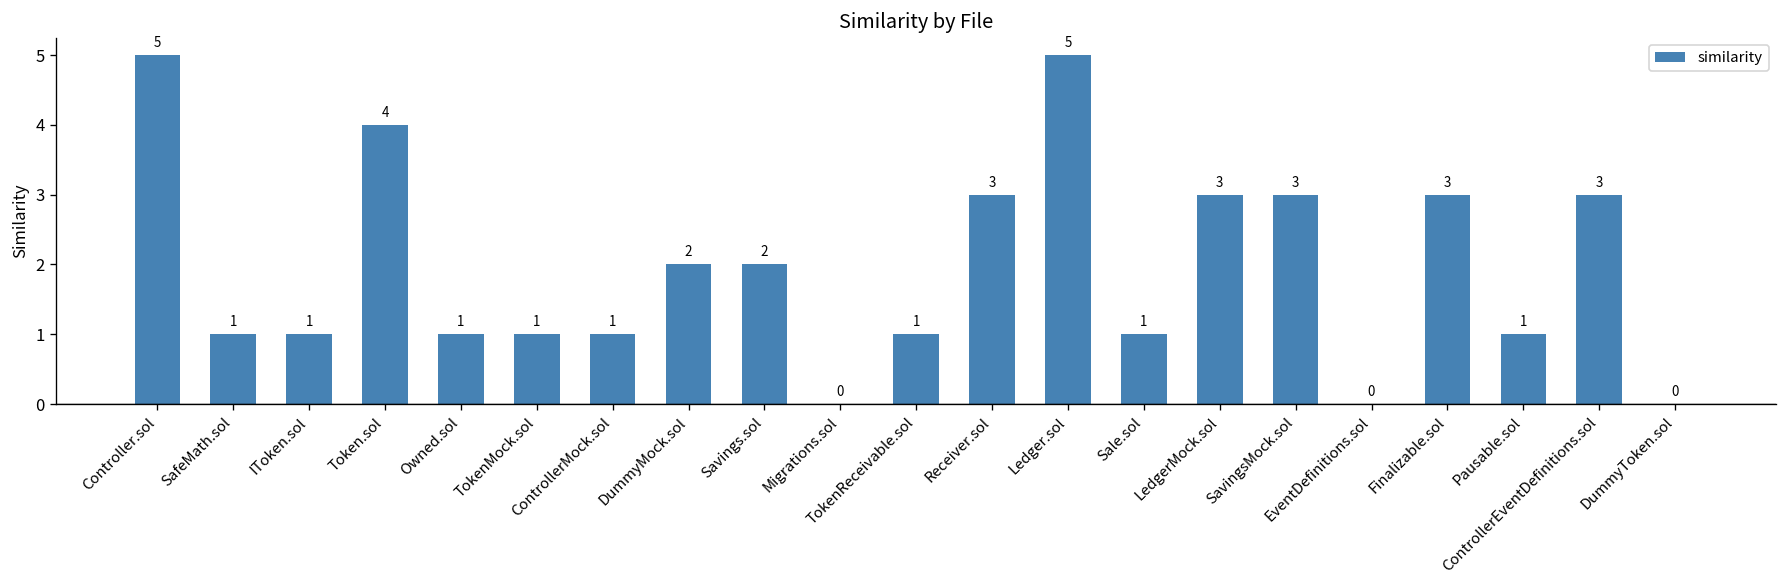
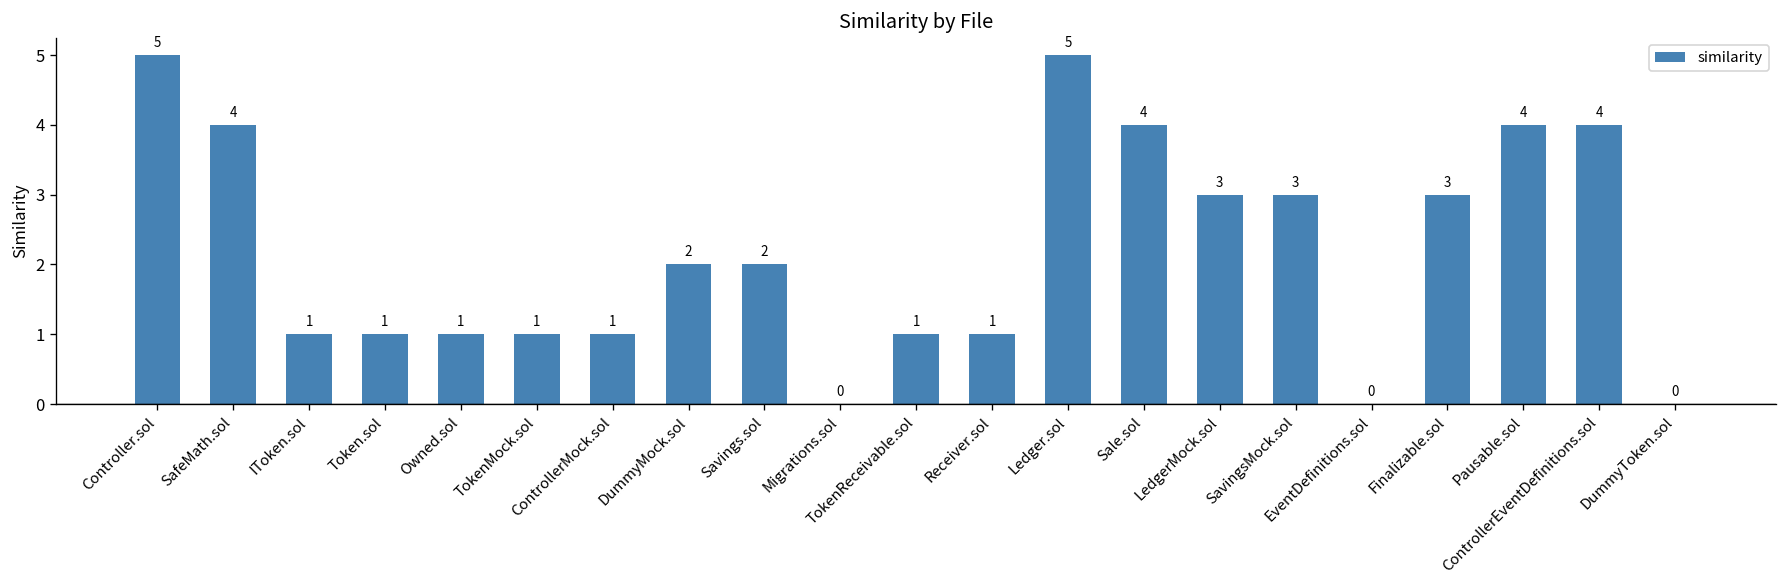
  {
    "Controller.sol": 5,
-   "SafeMath.sol": 1,
+   "SafeMath.sol": 4,
    "IToken.sol": 1,
-   "Token.sol": 4,
+   "Token.sol": 1,
    "Owned.sol": 1,
    "TokenMock.sol": 1,
    "ControllerMock.sol": 1,
    "DummyMock.sol": 2,
    "Savings.sol": 2,
    "Migrations.sol": 0,
    "TokenReceivable.sol": 1,
-   "Receiver.sol": 3,
+   "Receiver.sol": 1,
    "Ledger.sol": 5,
-   "Sale.sol": 1,
+   "Sale.sol": 4,
    "LedgerMock.sol": 3,
    "SavingsMock.sol": 3,
    "EventDefinitions.sol": 0,
    "Finalizable.sol": 3,
-   "Pausable.sol": 1,
-   "ControllerEventDefinitions.sol": 3,
+   "Pausable.sol": 4,
+   "ControllerEventDefinitions.sol": 4,
    "DummyToken.sol": 0
  }
